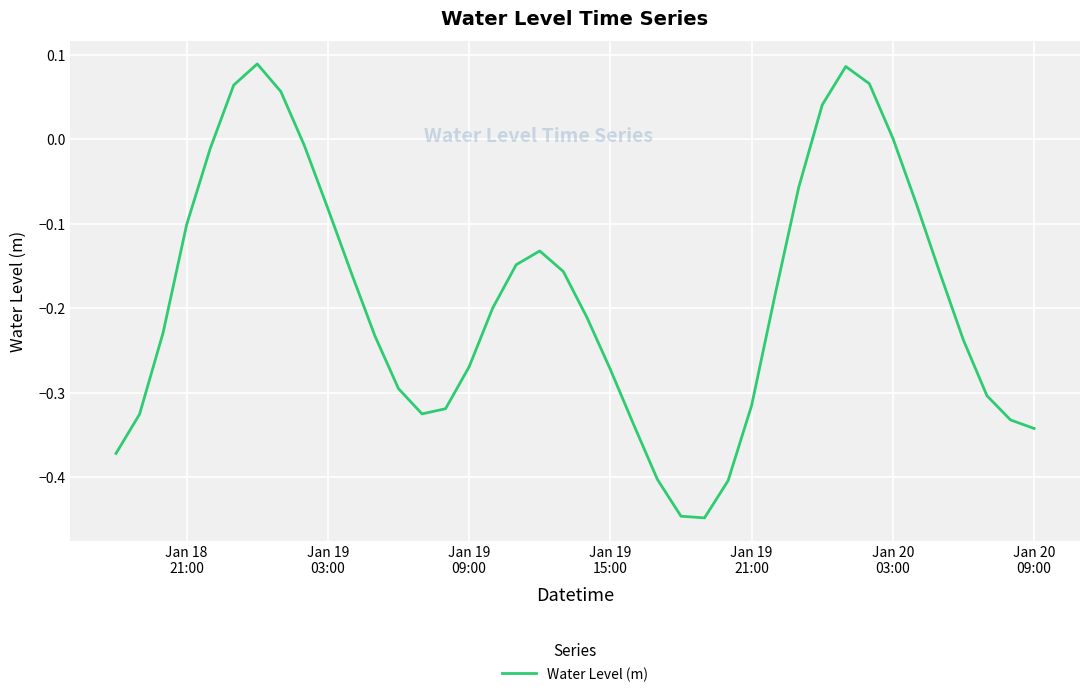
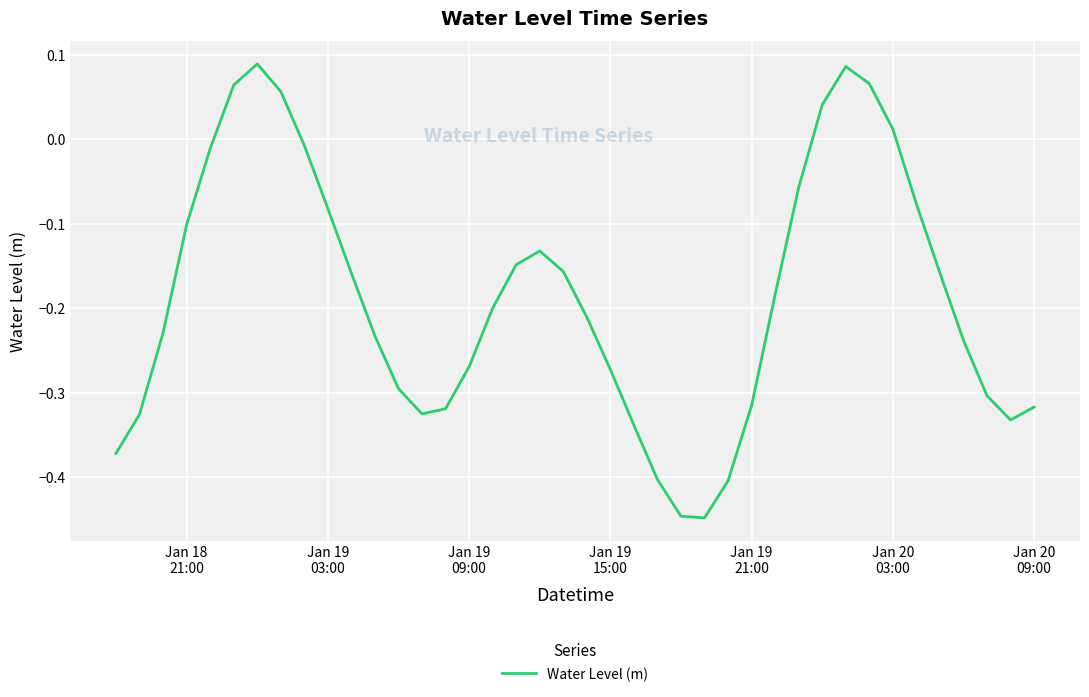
  {
    "Jan 18 21:00": -0.10,
    "Jan 19 03:00": -0.08,
    "Jan 19 09:00": -0.27,
    "Jan 19 15:00": -0.27,
    "Jan 19 21:00": -0.31,
-   "Jan 20 03:00": 0.00,
-   "Jan 20 09:00": -0.34
+   "Jan 20 03:00": 0.01,
+   "Jan 20 09:00": -0.32
  }
